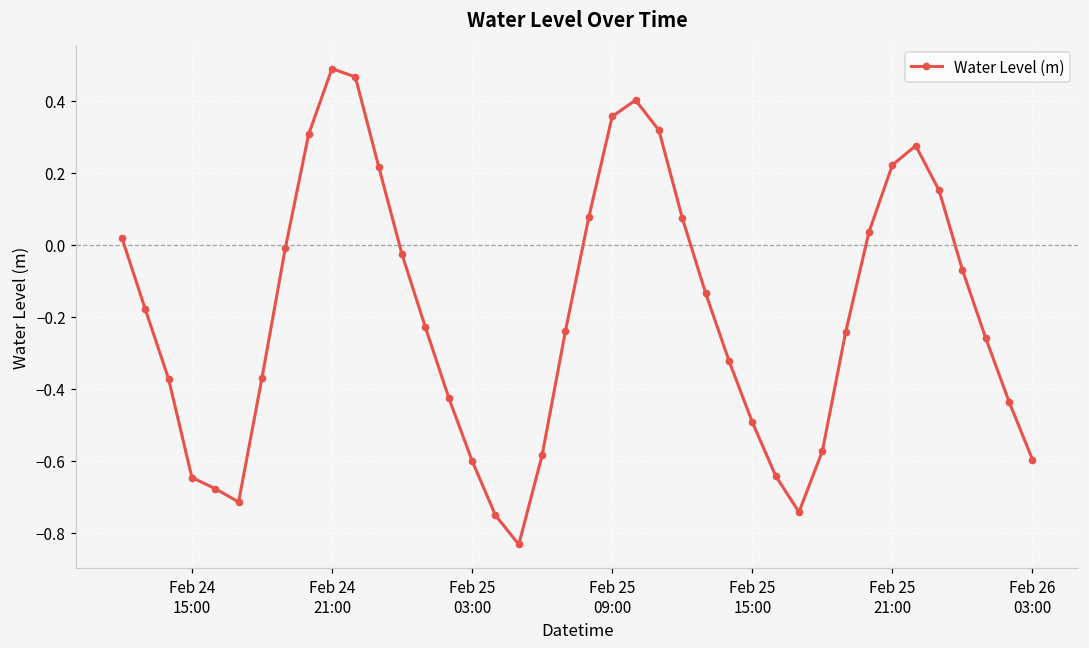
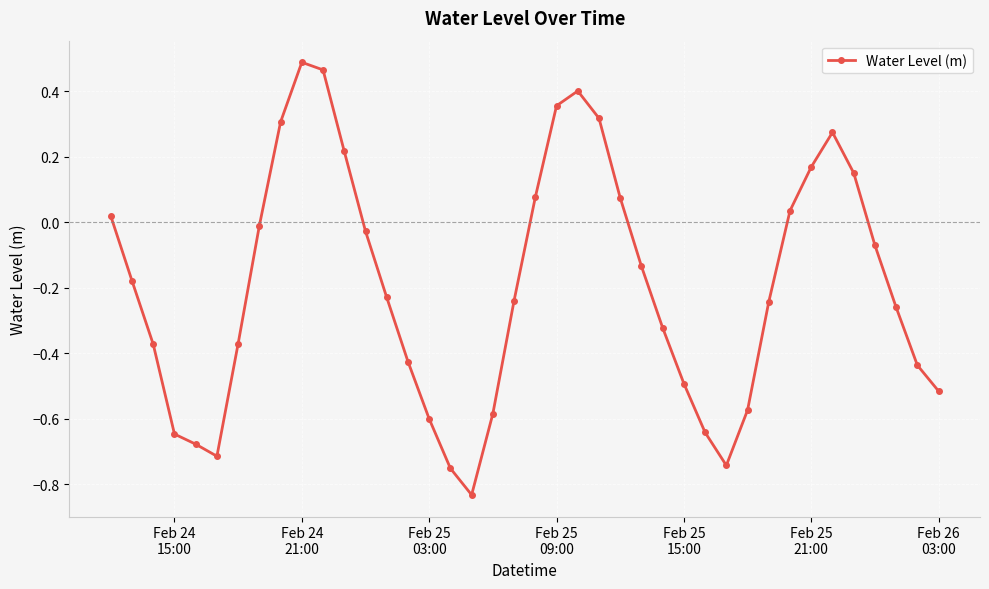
  {
    "Feb 24 15:00": -0.65,
    "Feb 24 21:00": 0.49,
    "Feb 25 03:00": -0.60,
    "Feb 25 09:00": 0.36,
    "Feb 25 15:00": -0.49,
-   "Feb 25 21:00": 0.22,
-   "Feb 26 03:00": -0.60
+   "Feb 25 21:00": 0.17,
+   "Feb 26 03:00": -0.52
  }
